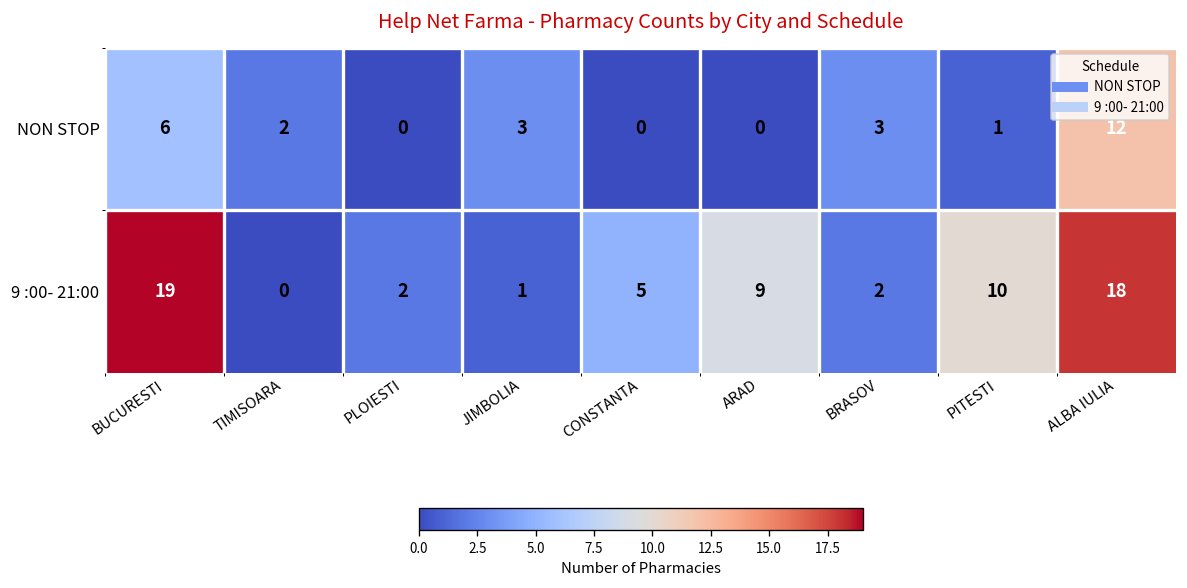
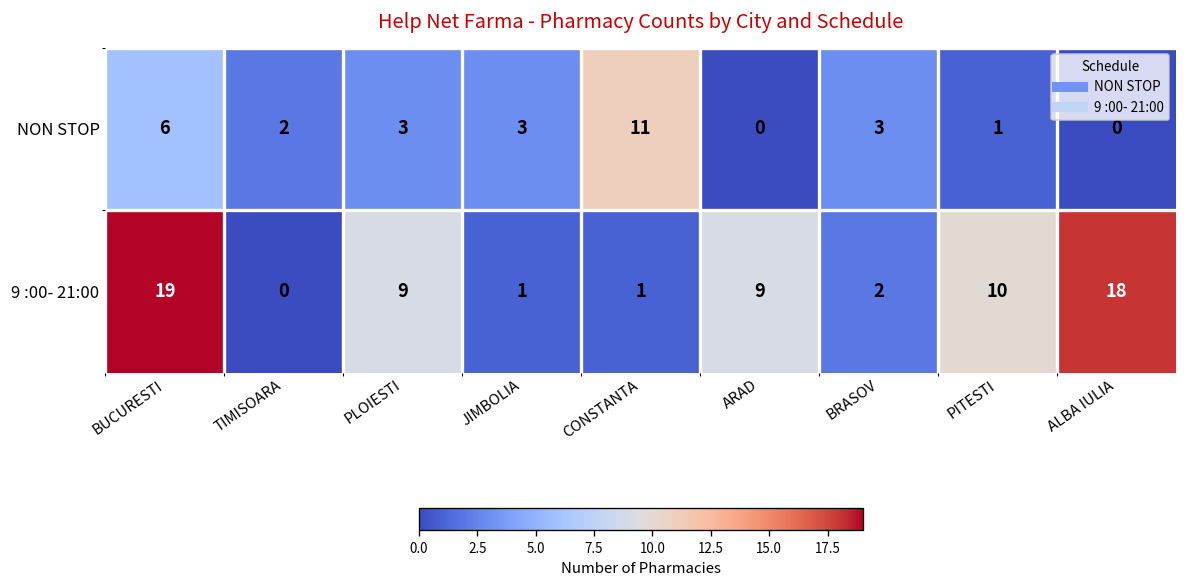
  {
    "NON STOP": {
      "BUCURESTI": 6,
      "TIMISOARA": 2,
-     "PLOIESTI": 0,
+     "PLOIESTI": 3,
      "JIMBOLIA": 3,
-     "CONSTANTA": 0,
+     "CONSTANTA": 11,
      "ARAD": 0,
      "BRASOV": 3,
      "PITESTI": 1,
-     "ALBA IULIA": 12
+     "ALBA IULIA": 0
    },
    "9 :00- 21:00": {
      "BUCURESTI": 19,
      "TIMISOARA": 0,
-     "PLOIESTI": 2,
+     "PLOIESTI": 9,
      "JIMBOLIA": 1,
-     "CONSTANTA": 5,
+     "CONSTANTA": 1,
      "ARAD": 9,
      "BRASOV": 2,
      "PITESTI": 10,
      "ALBA IULIA": 18
    }
  }
